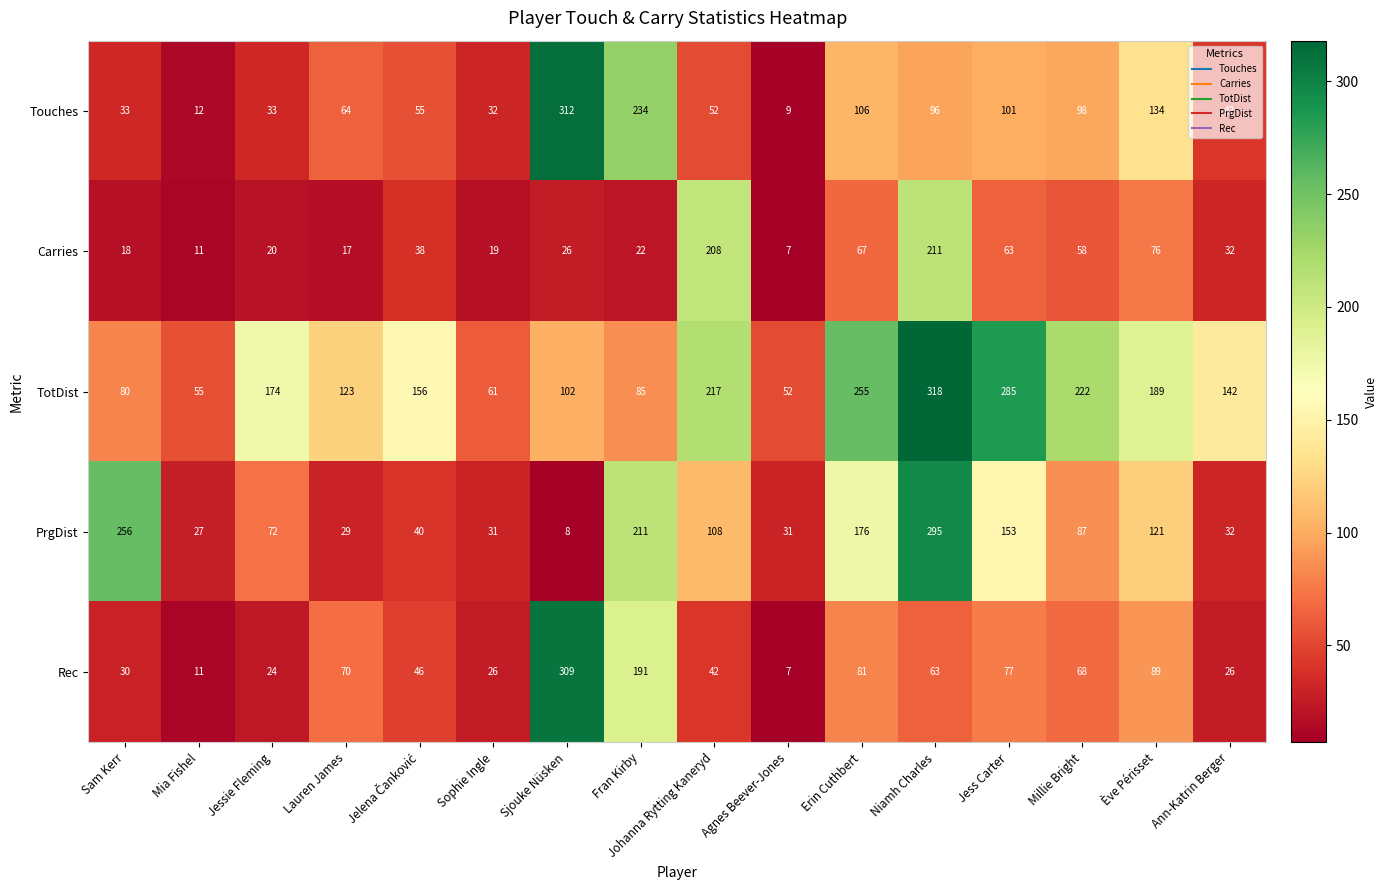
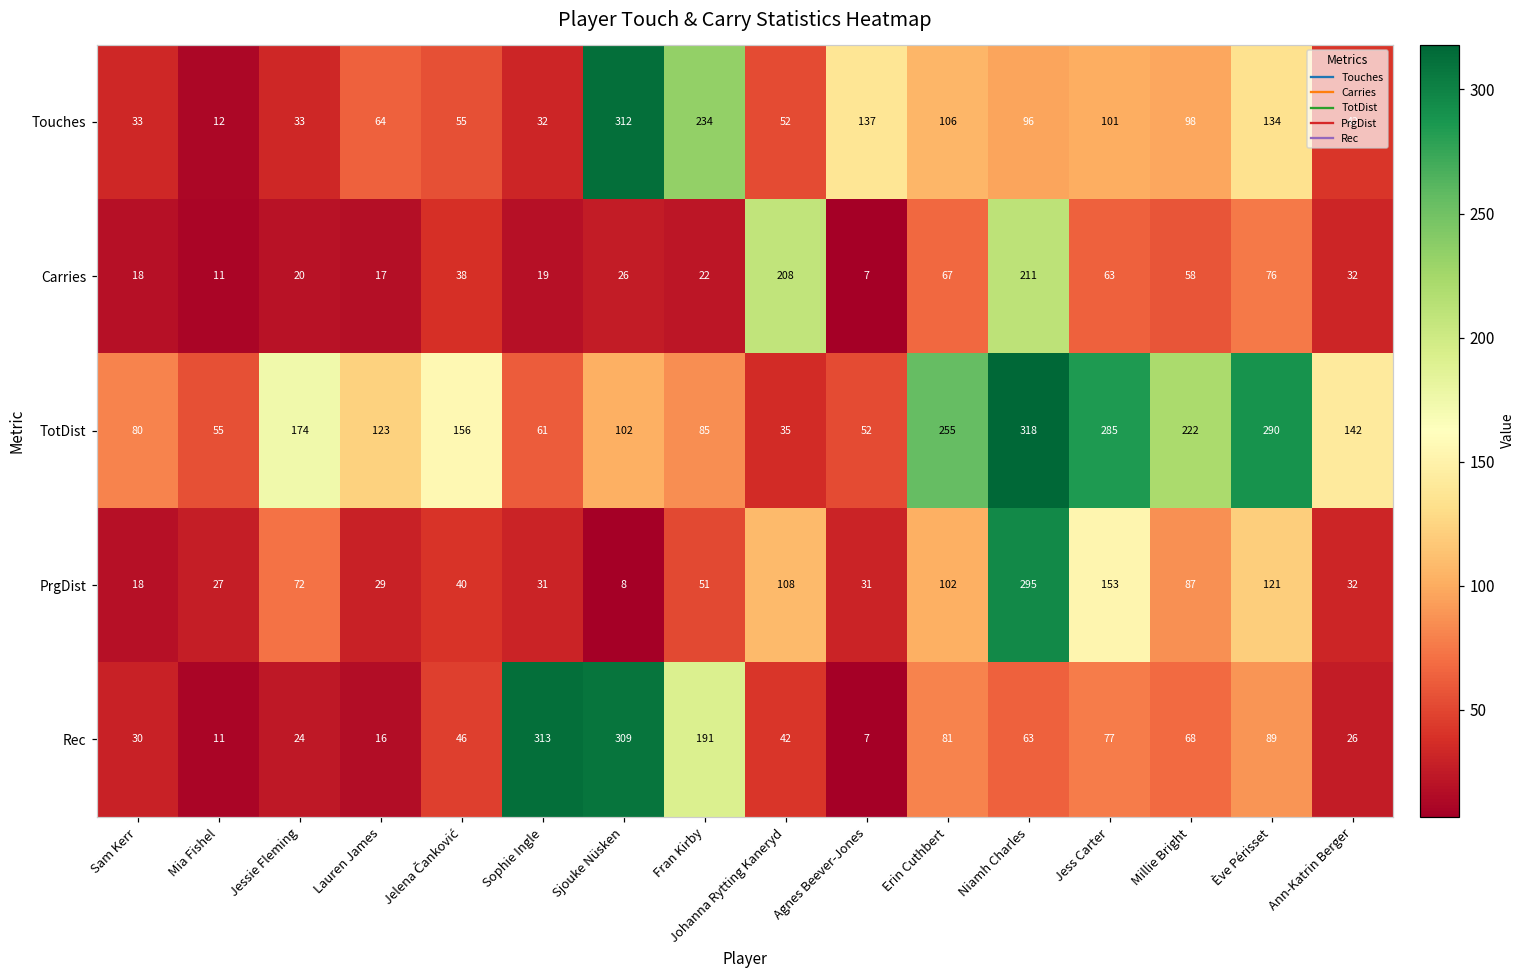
  {
    "Touches": {
      "Sam Kerr": 33,
      "Mia Fishel": 12,
      "Jessie Fleming": 33,
      "Lauren James": 64,
      "Jelena Čanković": 55,
      "Sophie Ingle": 32,
      "Sjouke Nüsken": 312,
      "Fran Kirby": 234,
      "Johanna Rytting Kaneryd": 52,
-     "Agnes Beever-Jones": 9,
+     "Agnes Beever-Jones": 137,
      "Erin Cuthbert": 106,
      "Niamh Charles": 96,
      "Jess Carter": 101,
      "Millie Bright": 98,
      "Ève Périsset": 134
    },
    "Carries": {
      "Sam Kerr": 18,
      "Mia Fishel": 11,
      "Jessie Fleming": 20,
      "Lauren James": 17,
      "Jelena Čanković": 38,
      "Sophie Ingle": 19,
      "Sjouke Nüsken": 26,
      "Fran Kirby": 22,
      "Johanna Rytting Kaneryd": 208,
      "Agnes Beever-Jones": 7,
      "Erin Cuthbert": 67,
      "Niamh Charles": 211,
      "Jess Carter": 63,
      "Millie Bright": 58,
      "Ève Périsset": 76,
      "Ann-Katrin Berger": 32
    },
    "TotDist": {
      "Sam Kerr": 80,
      "Mia Fishel": 55,
      "Jessie Fleming": 174,
      "Lauren James": 123,
      "Jelena Čanković": 156,
      "Sophie Ingle": 61,
      "Sjouke Nüsken": 102,
      "Fran Kirby": 85,
-     "Johanna Rytting Kaneryd": 217,
+     "Johanna Rytting Kaneryd": 35,
      "Agnes Beever-Jones": 52,
      "Erin Cuthbert": 255,
      "Niamh Charles": 318,
      "Jess Carter": 285,
      "Millie Bright": 222,
-     "Ève Périsset": 189,
+     "Ève Périsset": 290,
      "Ann-Katrin Berger": 142
    },
    "PrgDist": {
-     "Sam Kerr": 256,
+     "Sam Kerr": 18,
      "Mia Fishel": 27,
      "Jessie Fleming": 72,
      "Lauren James": 29,
      "Jelena Čanković": 40,
      "Sophie Ingle": 31,
      "Sjouke Nüsken": 8,
-     "Fran Kirby": 211,
+     "Fran Kirby": 51,
      "Johanna Rytting Kaneryd": 108,
      "Agnes Beever-Jones": 31,
-     "Erin Cuthbert": 176,
+     "Erin Cuthbert": 102,
      "Niamh Charles": 295,
      "Jess Carter": 153,
      "Millie Bright": 87,
      "Ève Périsset": 121,
      "Ann-Katrin Berger": 32
    },
    "Rec": {
      "Sam Kerr": 30,
      "Mia Fishel": 11,
      "Jessie Fleming": 24,
-     "Lauren James": 70,
+     "Lauren James": 16,
      "Jelena Čanković": 46,
-     "Sophie Ingle": 26,
+     "Sophie Ingle": 313,
      "Sjouke Nüsken": 309,
      "Fran Kirby": 191,
      "Johanna Rytting Kaneryd": 42,
      "Agnes Beever-Jones": 7,
      "Erin Cuthbert": 81,
      "Niamh Charles": 63,
      "Jess Carter": 77,
      "Millie Bright": 68,
      "Ève Périsset": 89,
      "Ann-Katrin Berger": 26
    }
  }
